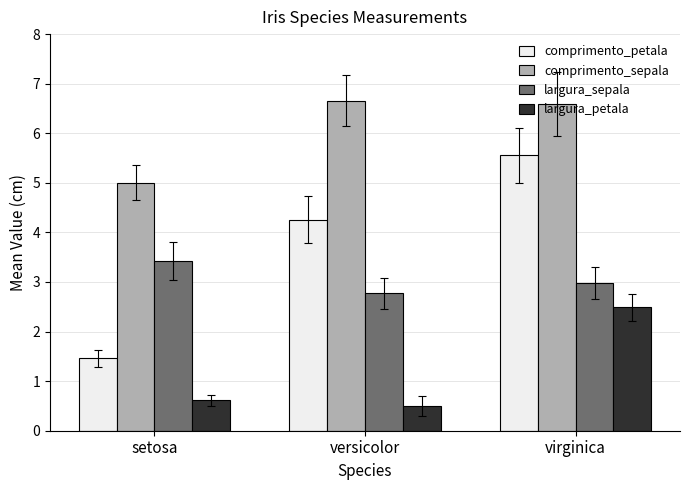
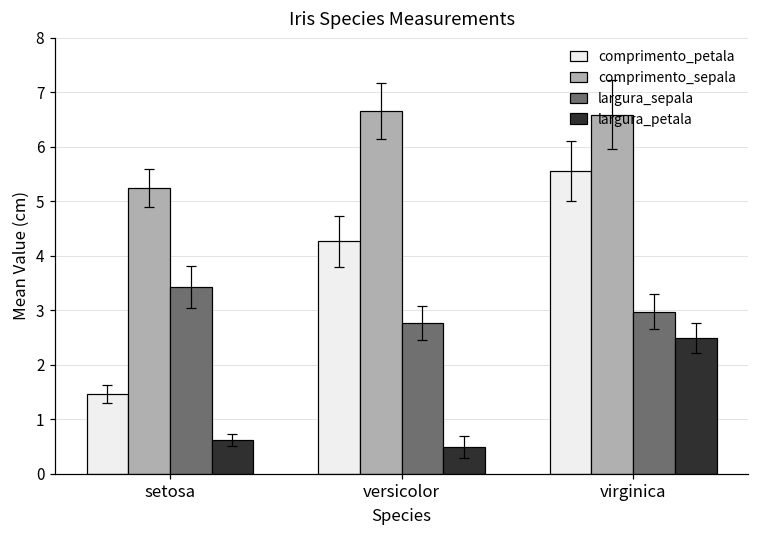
  {
    "comprimento_petala": {
      "setosa": 1.5,
      "versicolor": 4.3,
      "virginica": 5.6
    },
    "comprimento_sepala": {
-     "setosa": 5.0,
+     "setosa": 5.2,
      "versicolor": 6.7,
      "virginica": 6.6
    },
    "largura_sepala": {
      "setosa": 3.4,
      "versicolor": 2.8,
      "virginica": 3.0
    },
    "largura_petala": {
      "setosa": 0.6,
      "versicolor": 0.5,
      "virginica": 2.5
    }
  }
